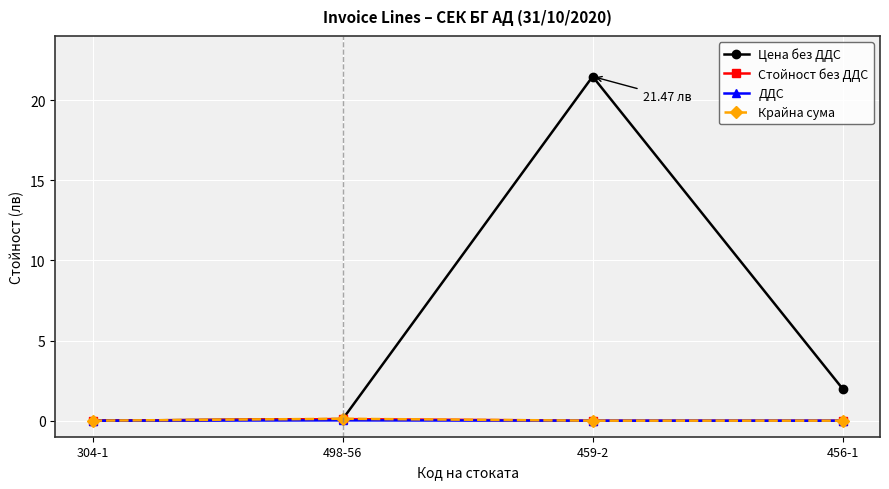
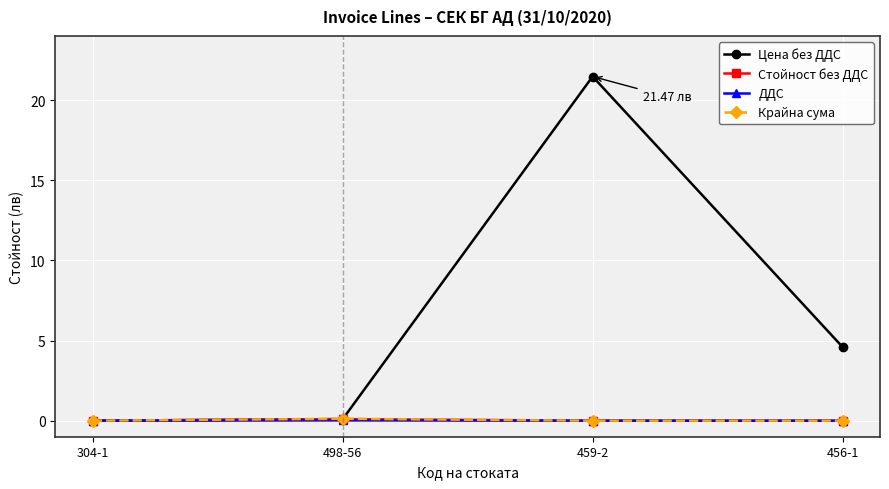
  {
    "Цена без ДДС": {
-     "456-1": 2.0
+     "456-1": 4.6
    }
  }
